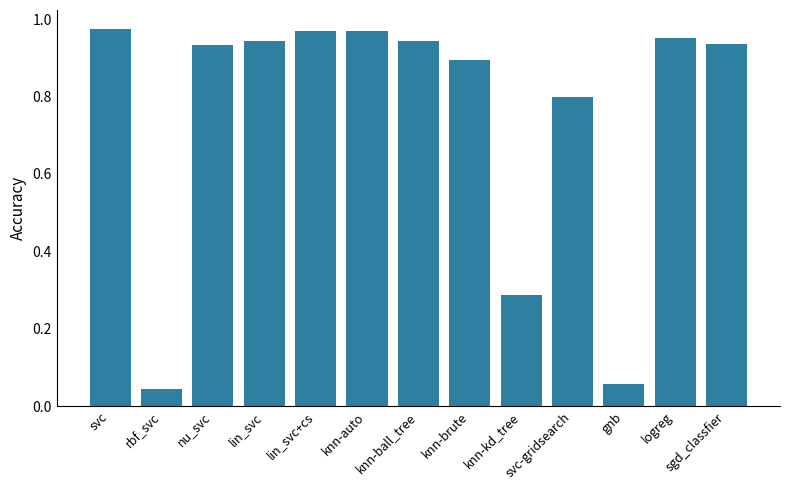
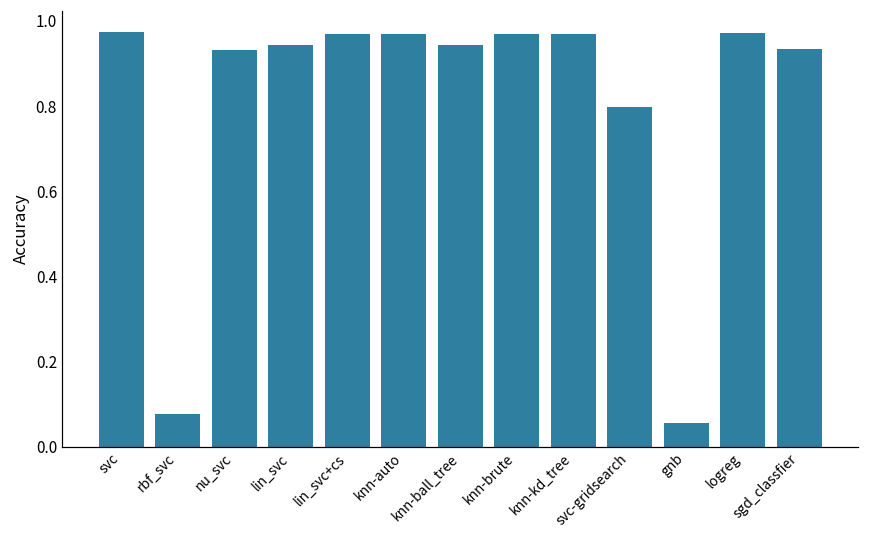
  {
    "svc": 0.97,
-   "rbf_svc": 0.04,
+   "rbf_svc": 0.08,
    "nu_svc": 0.93,
    "lin_svc": 0.94,
    "lin_svc+cs": 0.97,
    "knn-auto": 0.97,
    "knn-ball_tree": 0.94,
-   "knn-brute": 0.89,
-   "knn-kd_tree": 0.29,
+   "knn-brute": 0.97,
+   "knn-kd_tree": 0.97,
    "svc-gridsearch": 0.80,
    "gnb": 0.06,
-   "logreg": 0.95,
+   "logreg": 0.97,
    "sgd_classfier": 0.93
  }
